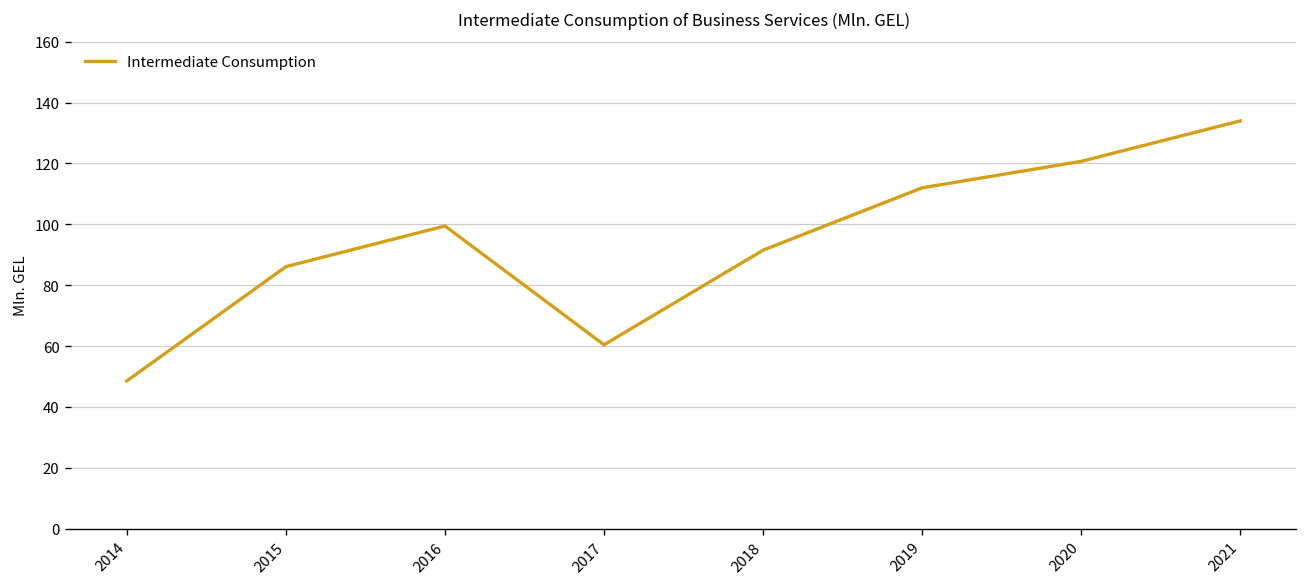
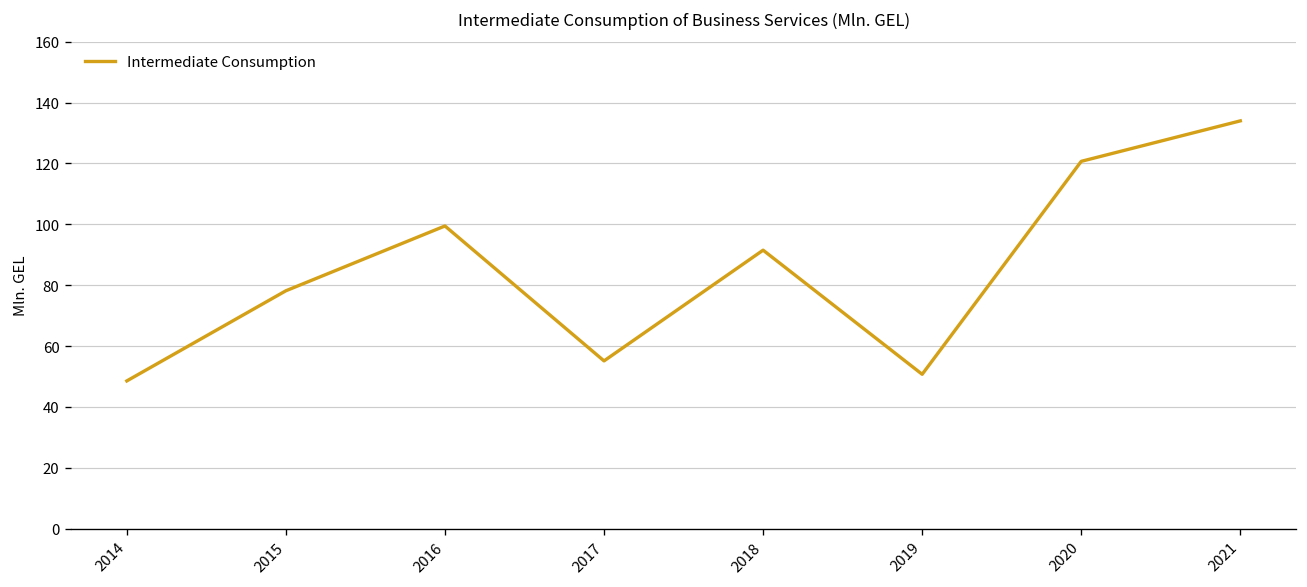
  {
    "2014": 49,
-   "2015": 86,
+   "2015": 78,
    "2016": 99,
-   "2017": 60,
+   "2017": 55,
    "2018": 92,
-   "2019": 112,
+   "2019": 51,
    "2020": 121,
    "2021": 134
  }
